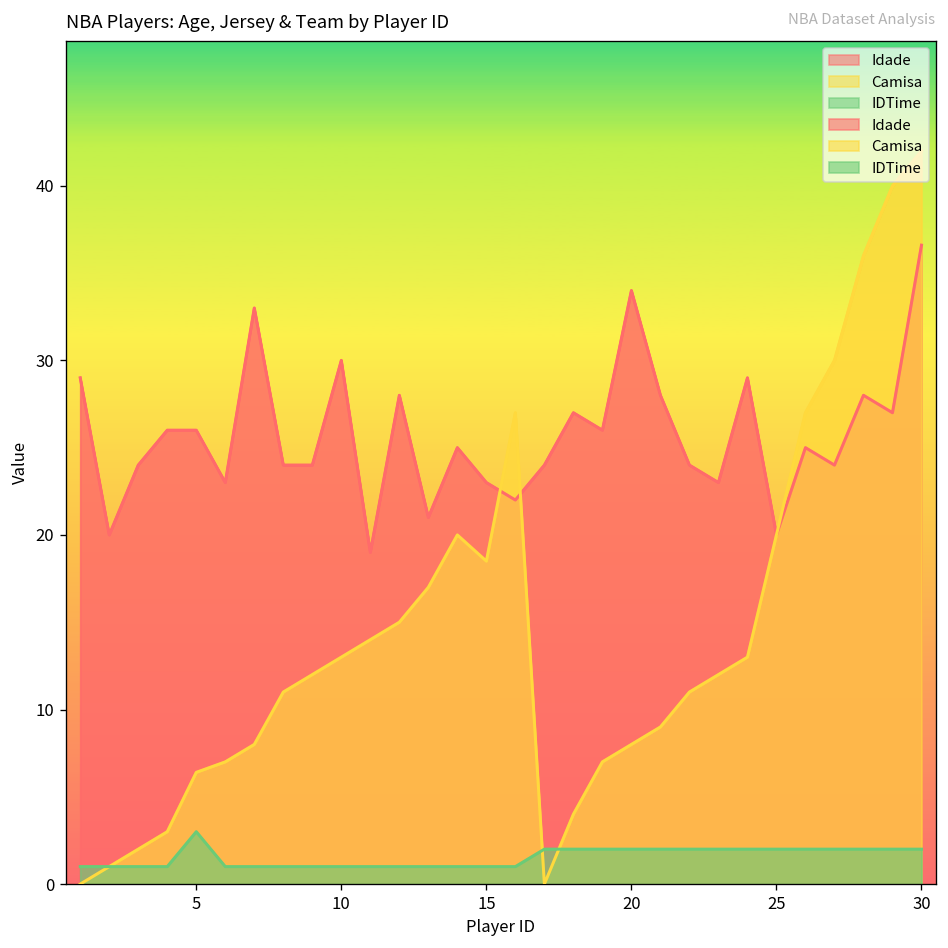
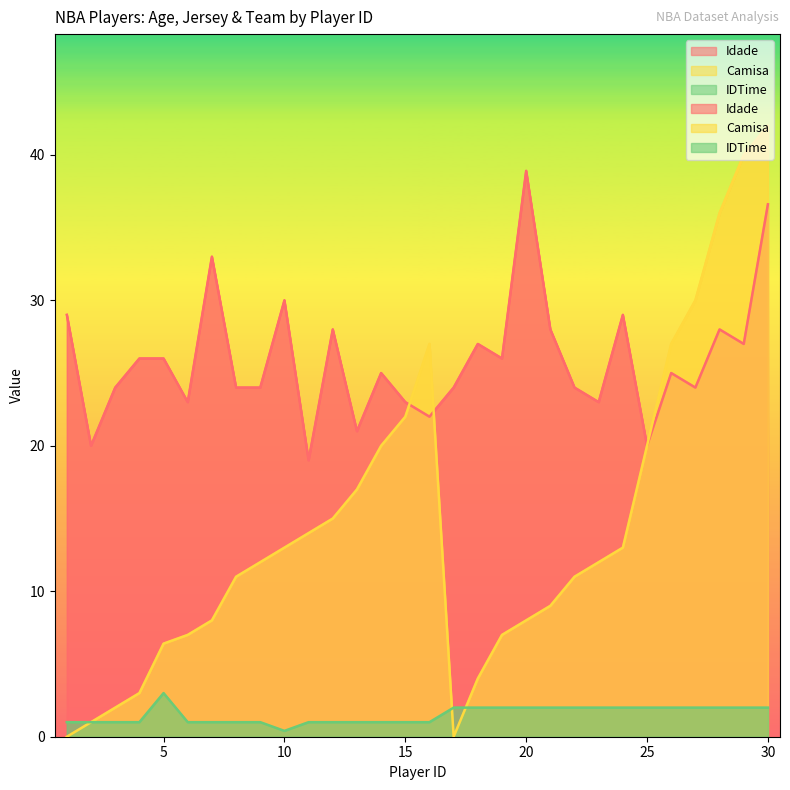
  {
    "Idade": {
      "5": 26.0,
      "10": 30.0,
      "15": 23.0,
-     "20": 34.0,
+     "20": 38.9,
      "30": 36.6
    },
    "Camisa": {
      "5": 6.4,
      "10": 13.0,
-     "15": 18.5,
+     "15": 22.0,
      "20": 8.0
    },
    "IDTime": {
      "5": 3.0,
-     "10": 1.0,
+     "10": 0.4,
      "15": 1.0,
      "20": 2.0,
      "25": 2.0,
      "30": 2.0
    }
  }
